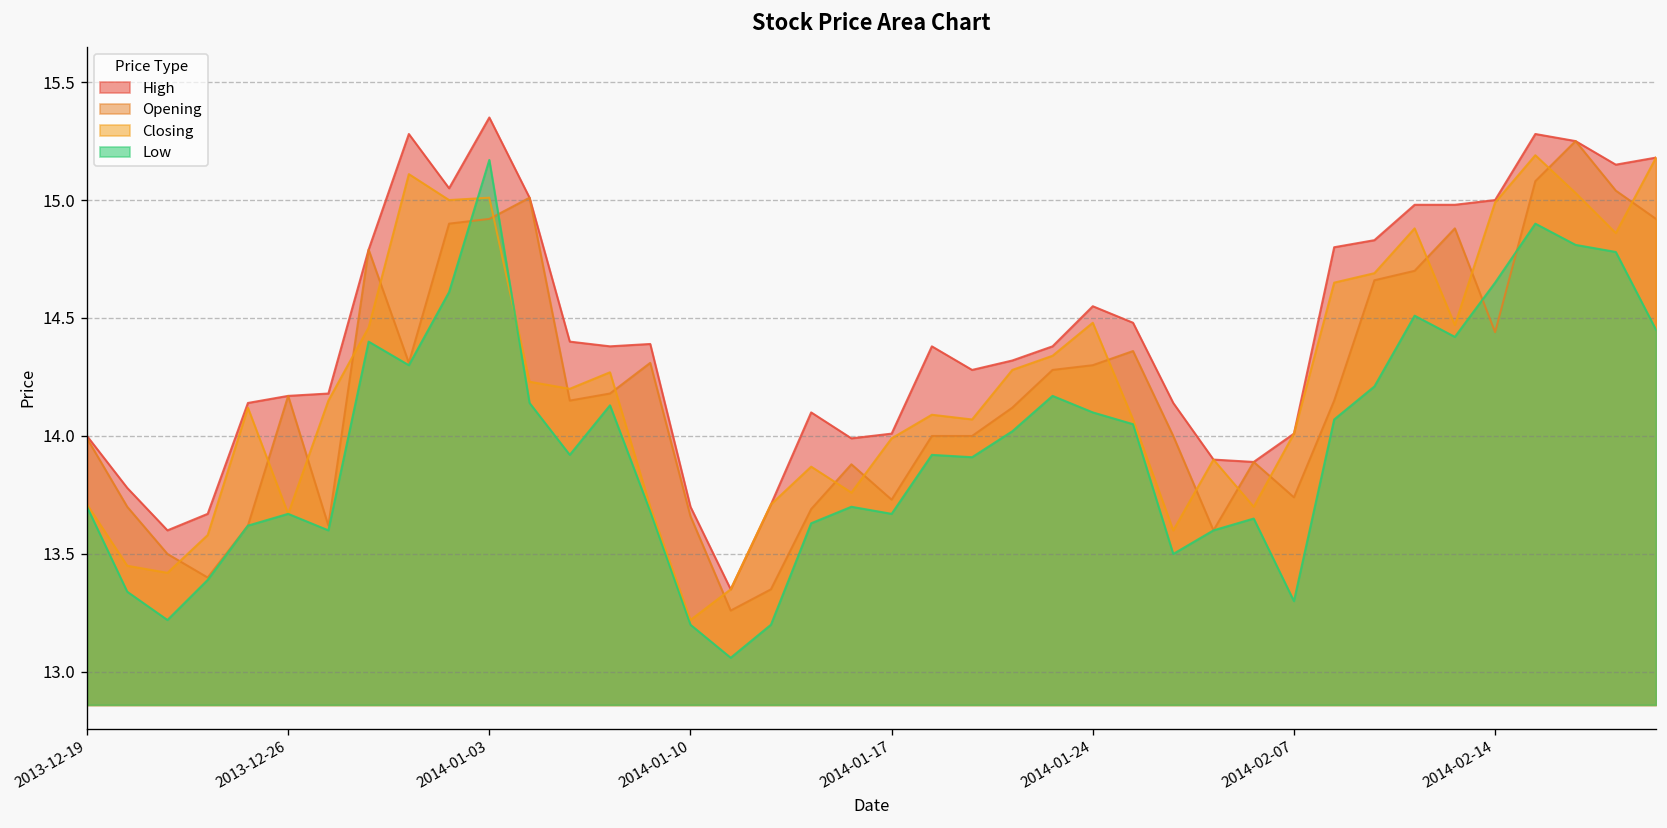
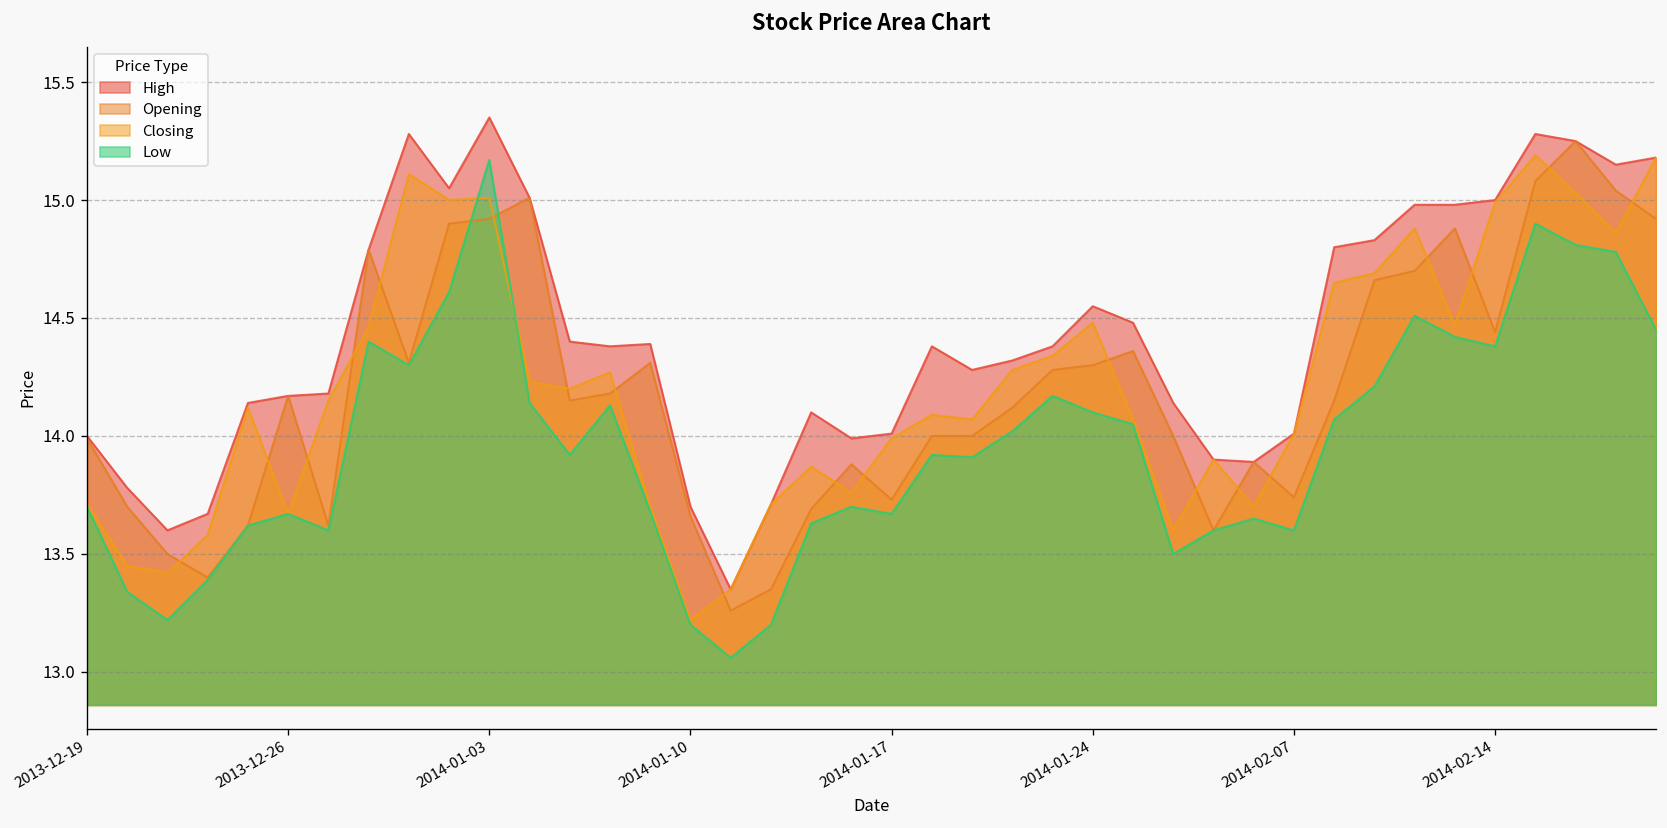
  {
    "Low": {
      "2014-01-03": 15.17,
      "2014-01-10": 13.20,
      "2014-01-17": 13.67,
      "2014-01-24": 14.10,
-     "2014-02-07": 13.3,
-     "2014-02-14": 14.65
+     "2014-02-07": 13.6,
+     "2014-02-14": 14.38
    }
  }
